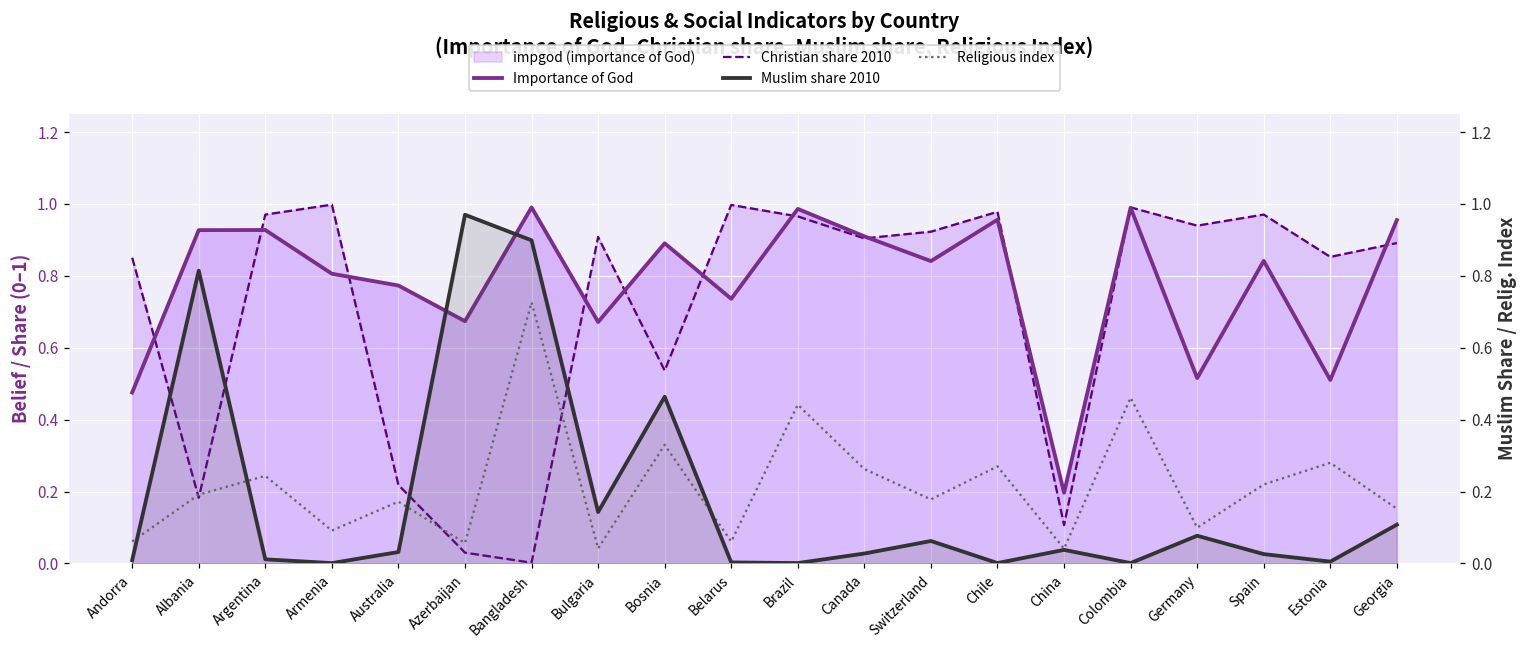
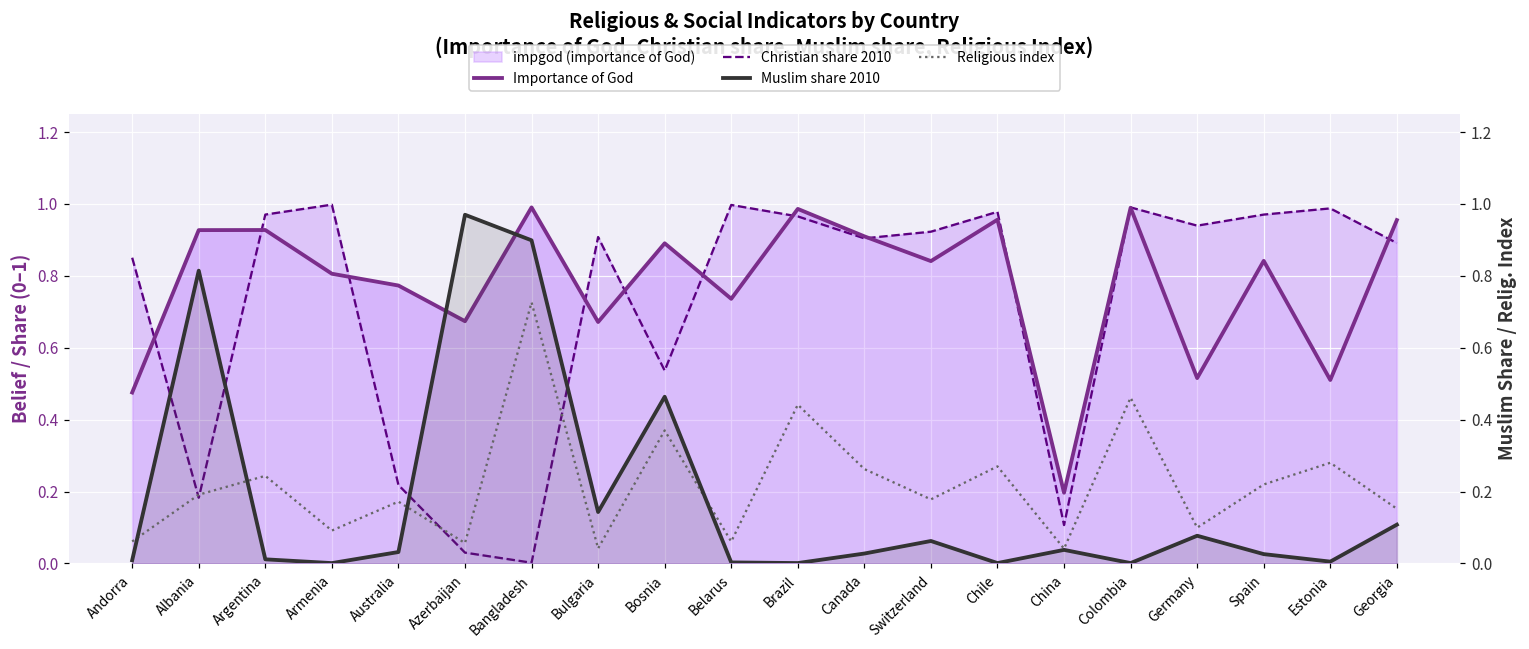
  {
    "Christian share 2010": {
      "Albania": 0.18,
      "Australia": 0.22,
      "Azerbaijan": 0.03,
      "Bangladesh": 0.00,
      "Bosnia": 0.54,
      "Brazil": 0.97,
      "China": 0.11,
-     "Estonia": 0.85,
+     "Estonia": 0.99,
      "Georgia": 0.89
    },
    "Muslim share 2010": {
      "Andorra": 0.01,
      "Albania": 0.81,
      "Argentina": 0.01,
      "Armenia": 0.00,
      "Australia": 0.03,
      "Azerbaijan": 0.97,
      "Bangladesh": 0.90,
      "Bulgaria": 0.14,
      "Bosnia": 0.46,
      "Belarus": 0.00,
      "Brazil": 0.00,
      "Canada": 0.03,
      "Switzerland": 0.06,
      "Chile": 0.00,
      "Colombia": 0.00,
      "Germany": 0.08,
      "Spain": 0.03,
      "Estonia": 0.01,
      "Georgia": 0.11
    },
    "Religious index": {
      "Andorra": 0.06,
      "Albania": 0.19,
      "Argentina": 0.24,
      "Armenia": 0.09,
      "Australia": 0.17,
      "Azerbaijan": 0.06,
      "Bangladesh": 0.73,
      "Bulgaria": 0.04,
-     "Bosnia": 0.33,
+     "Bosnia": 0.37,
      "Belarus": 0.06,
      "Brazil": 0.44,
      "Canada": 0.26,
      "Switzerland": 0.18,
      "Chile": 0.27,
      "Colombia": 0.46,
      "Germany": 0.10,
      "Spain": 0.22,
      "Estonia": 0.28,
      "Georgia": 0.15
    }
  }
